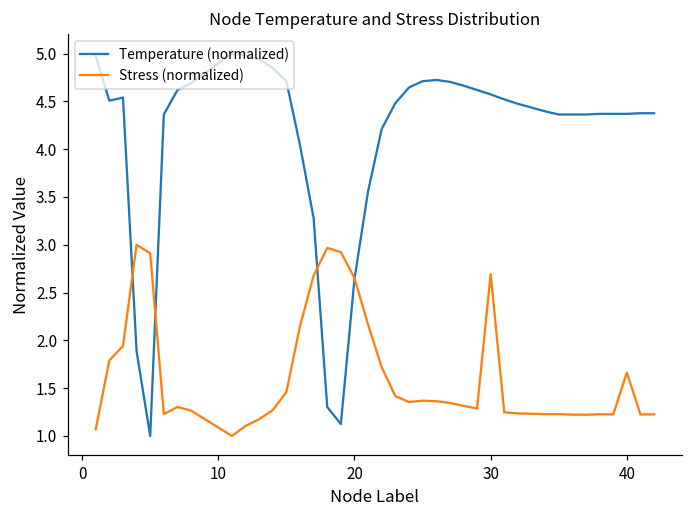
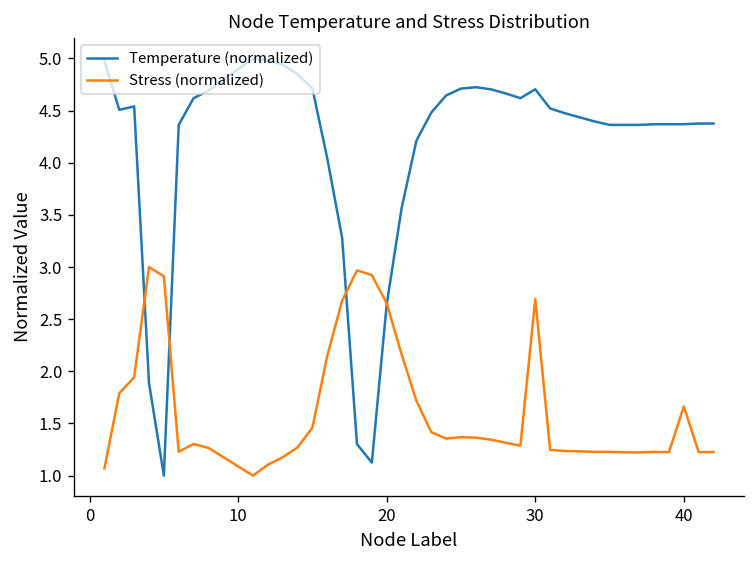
  {
    "Temperature (normalized)": {
-     "30": 4.6,
+     "30": 4.7,
      "40": 4.4
    },
    "Stress (normalized)": {
      "30": 2.7,
      "40": 1.7
    }
  }
